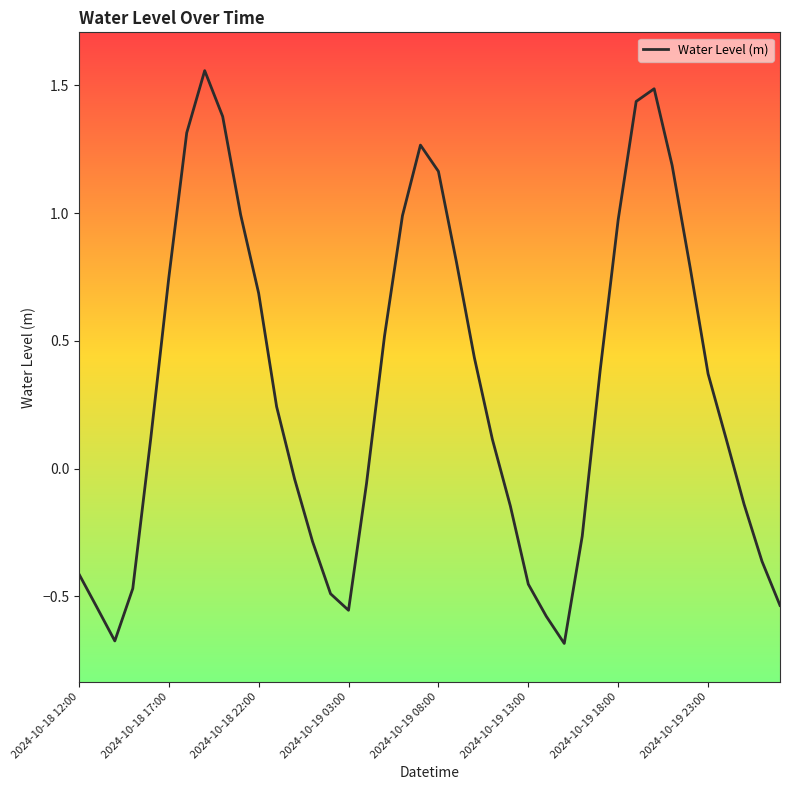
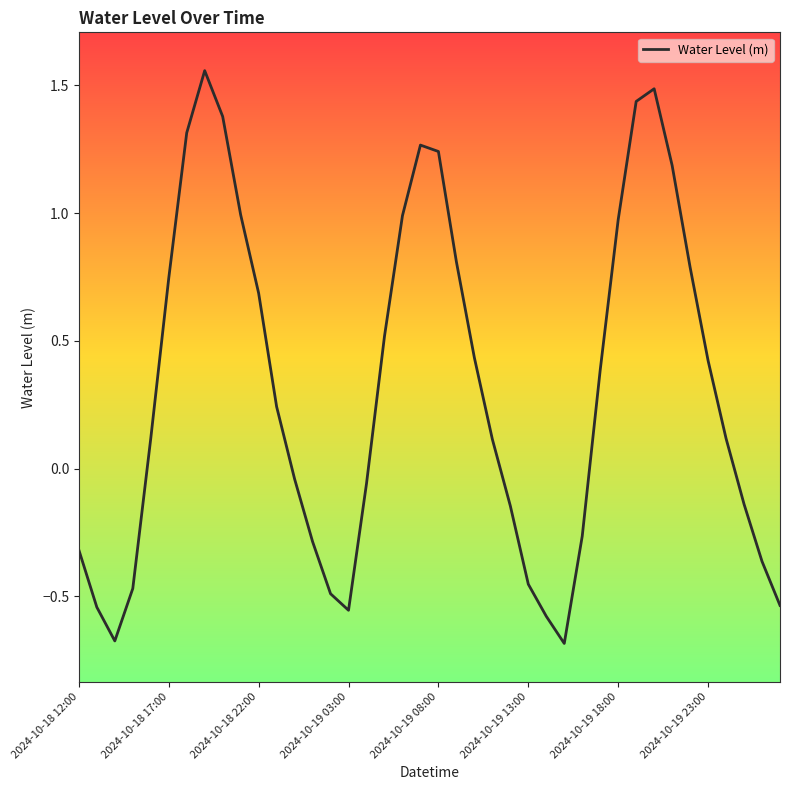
  {
-   "2024-10-18 12:00": -0.41,
+   "2024-10-18 12:00": -0.32,
    "2024-10-18 17:00": 0.74,
    "2024-10-18 22:00": 0.69,
    "2024-10-19 03:00": -0.55,
-   "2024-10-19 08:00": 1.16,
+   "2024-10-19 08:00": 1.24,
    "2024-10-19 13:00": -0.45,
    "2024-10-19 18:00": 0.97,
-   "2024-10-19 23:00": 0.37
+   "2024-10-19 23:00": 0.42
  }
